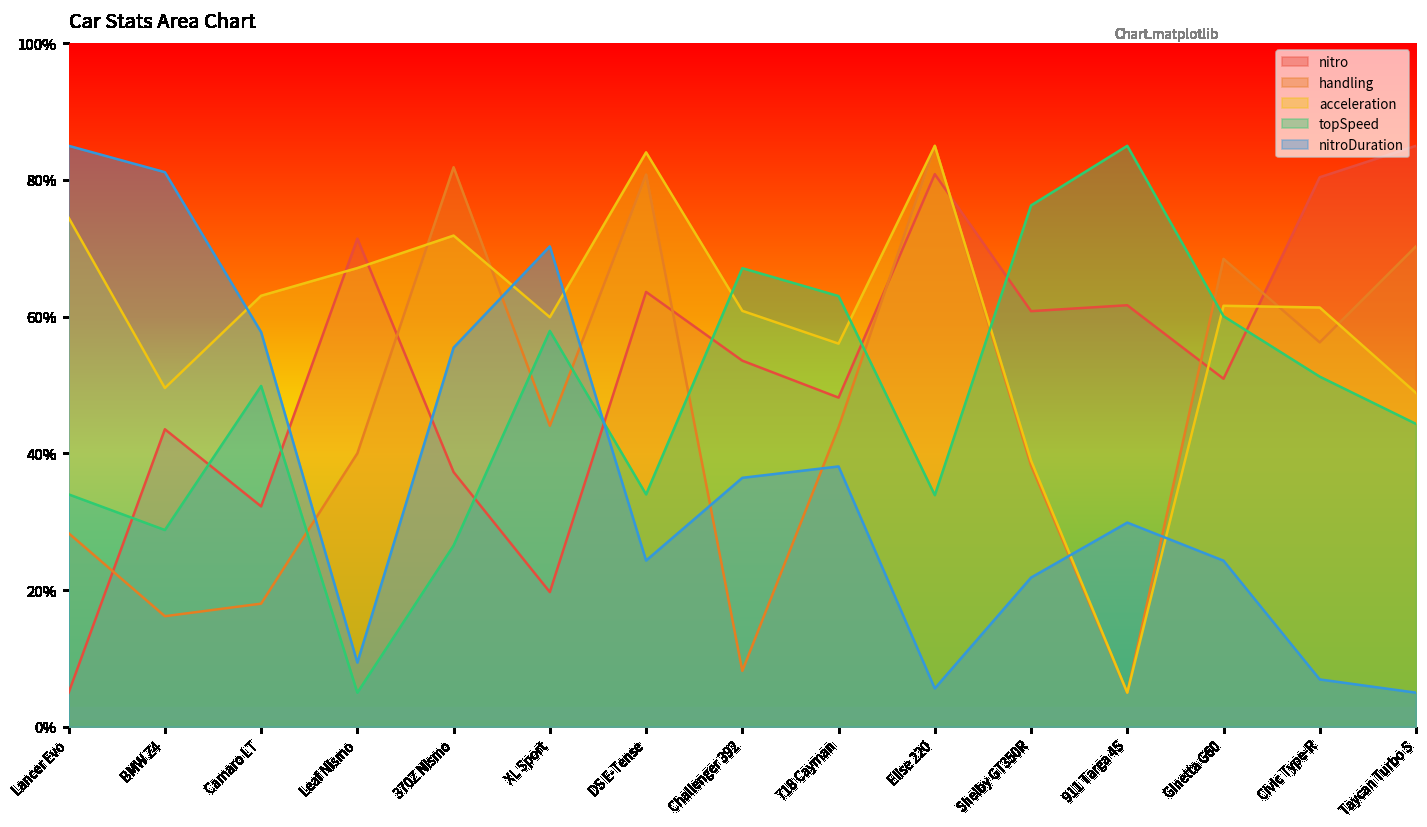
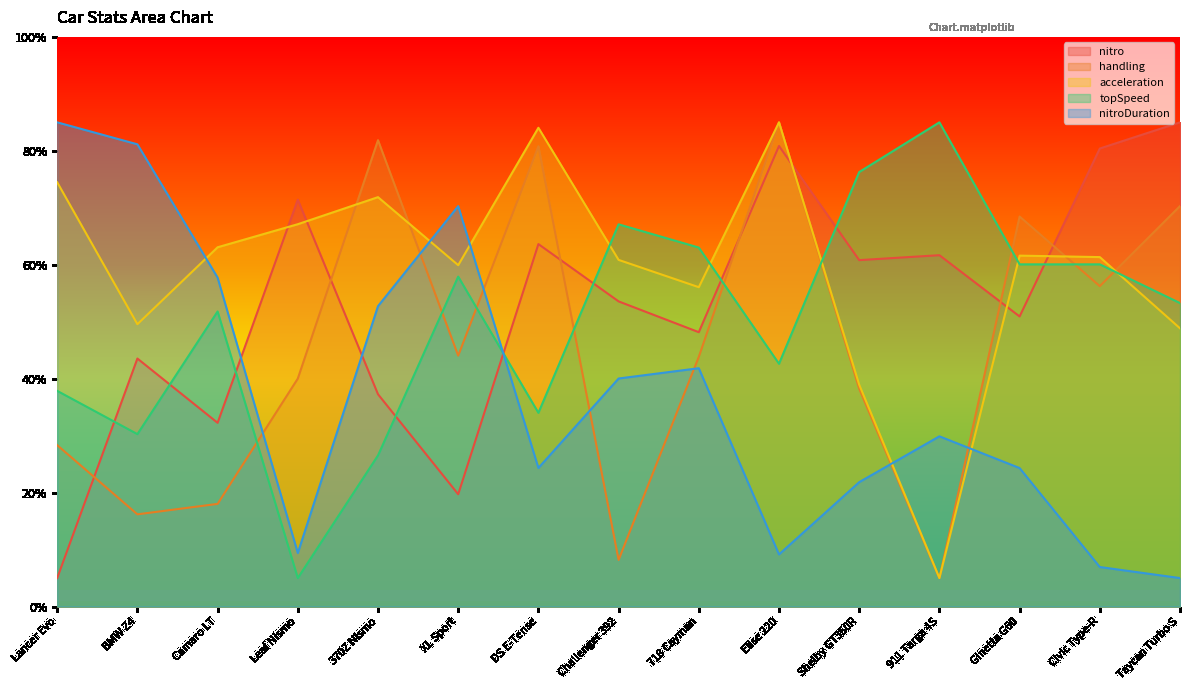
  {
    "topSpeed": {
-     "Lancer Evo": "34%",
-     "BMW Z4": "29%",
-     "Camaro LT": "50%",
+     "Lancer Evo": "38%",
+     "BMW Z4": "30%",
+     "Camaro LT": "52%",
      "Leaf Nismo": "5%",
      "370Z Nismo": "27%",
      "XL Sport": "58%",
      "DS E-Tense": "34%",
      "Challenger 392": "67%",
      "718 Cayman": "63%",
-     "Elise 220": "34%",
+     "Elise 220": "43%",
      "Shelby GT350R": "76%",
      "911 Targa 4S": "85%",
      "Ginetta G60": "60%",
-     "Civic Type-R": "51%",
-     "Taycan Turbo S": "44%"
+     "Civic Type-R": "60%",
+     "Taycan Turbo S": "53%"
    },
    "nitroDuration": {
      "Lancer Evo": "85%",
      "BMW Z4": "81%",
      "Camaro LT": "58%",
      "Leaf Nismo": "9%",
-     "370Z Nismo": "55%",
+     "370Z Nismo": "53%",
      "XL Sport": "70%",
      "DS E-Tense": "24%",
-     "Challenger 392": "36%",
-     "718 Cayman": "38%",
-     "Elise 220": "6%",
+     "Challenger 392": "40%",
+     "718 Cayman": "42%",
+     "Elise 220": "9%",
      "Shelby GT350R": "22%",
      "911 Targa 4S": "30%",
      "Ginetta G60": "24%",
      "Civic Type-R": "7%",
      "Taycan Turbo S": "5%"
    }
  }
